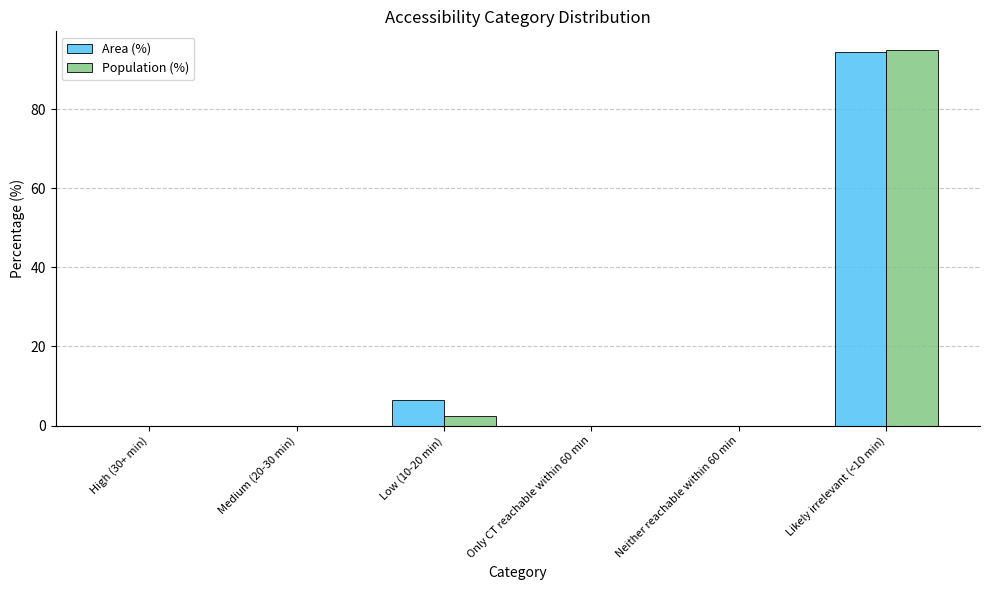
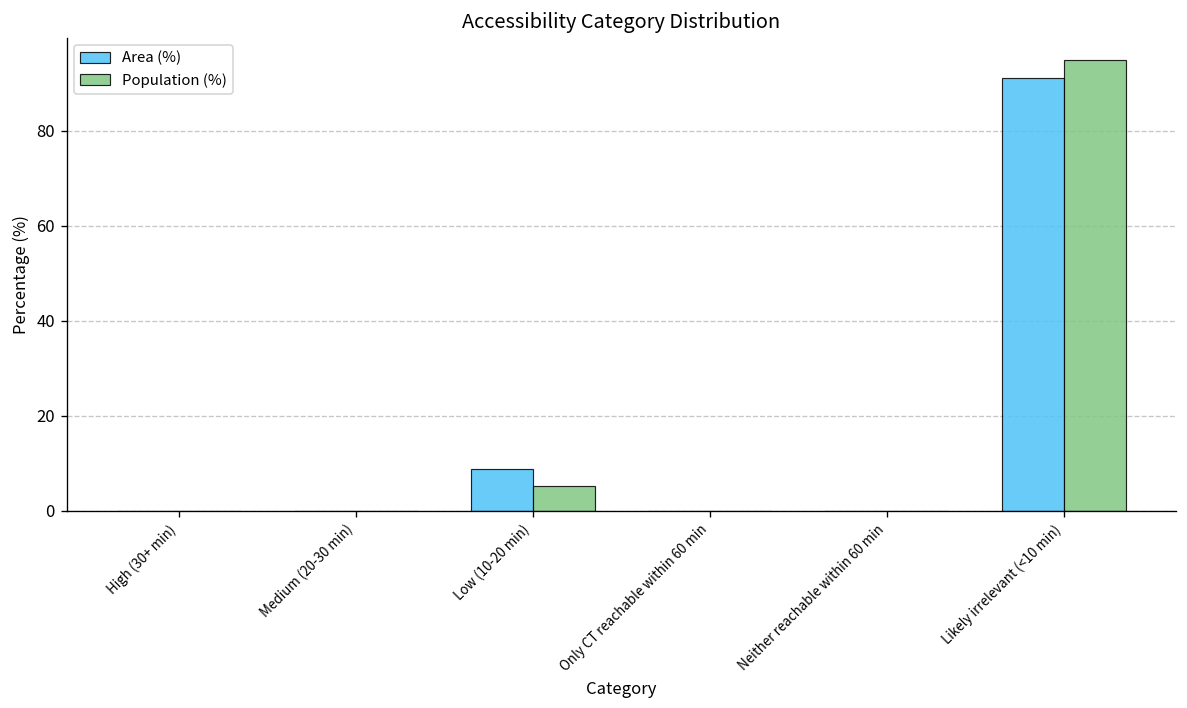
  {
    "Area (%)": {
      "High (30+ min)": 0,
      "Medium (20-30 min)": 0,
-     "Low (10-20 min)": 6,
+     "Low (10-20 min)": 9,
      "Only CT reachable within 60 min": 0,
      "Neither reachable within 60 min": 0,
-     "Likely irrelevant (<10 min)": 95
+     "Likely irrelevant (<10 min)": 91
    },
    "Population (%)": {
      "High (30+ min)": 0,
      "Medium (20-30 min)": 0,
-     "Low (10-20 min)": 2,
+     "Low (10-20 min)": 5,
      "Only CT reachable within 60 min": 0,
      "Neither reachable within 60 min": 0,
      "Likely irrelevant (<10 min)": 95
    }
  }
